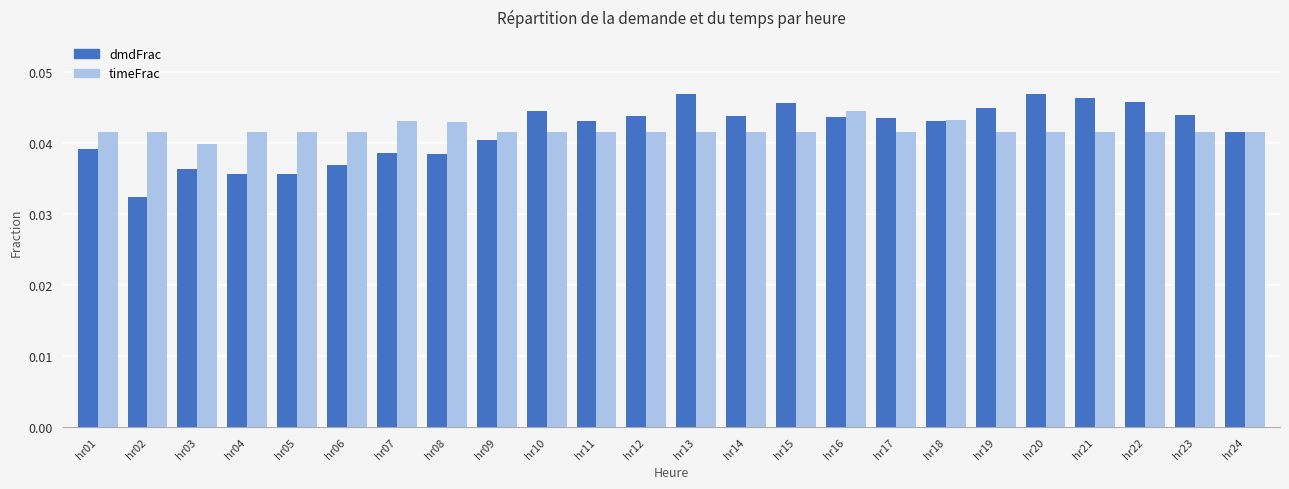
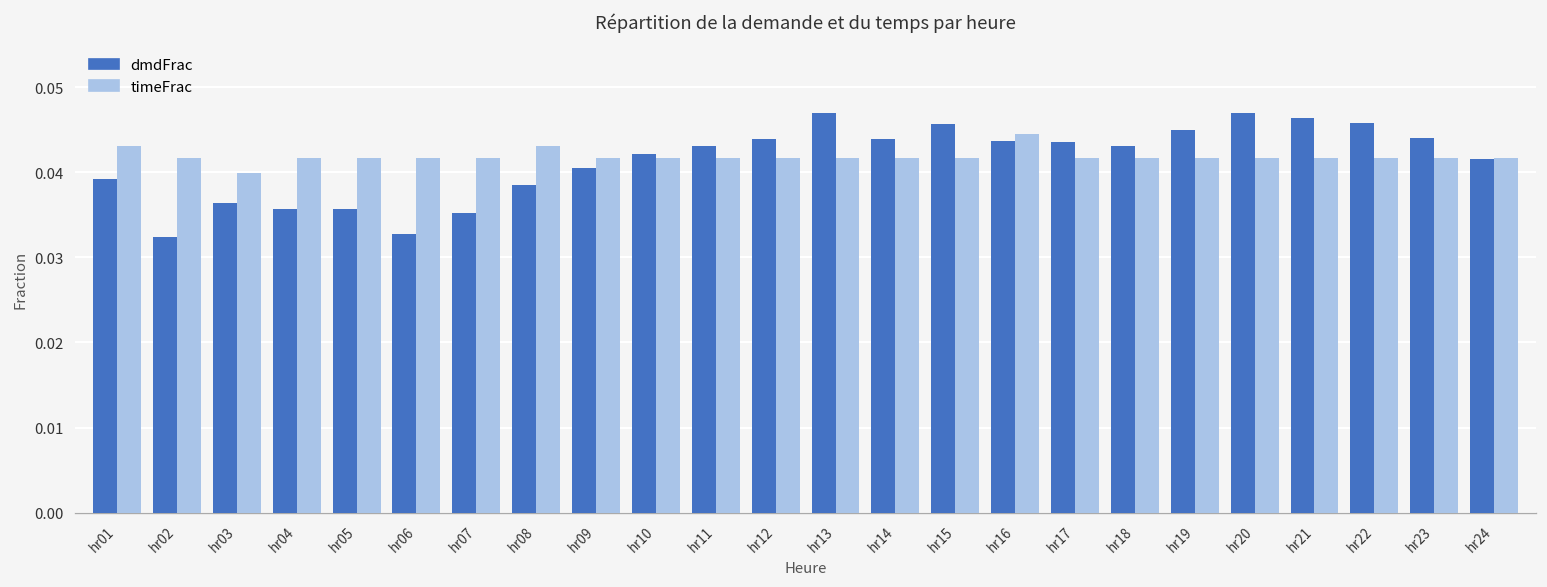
  {
    "dmdFrac": {
      "hr01": 0.039,
      "hr02": 0.032,
      "hr03": 0.036,
      "hr04": 0.036,
      "hr05": 0.036,
-     "hr06": 0.037,
-     "hr07": 0.039,
+     "hr06": 0.033,
+     "hr07": 0.035,
      "hr08": 0.039,
      "hr09": 0.041,
-     "hr10": 0.045,
+     "hr10": 0.042,
      "hr11": 0.043,
      "hr12": 0.044,
      "hr13": 0.047,
      "hr14": 0.044,
      "hr15": 0.046,
      "hr16": 0.044,
      "hr17": 0.044,
      "hr18": 0.043,
      "hr19": 0.045,
      "hr20": 0.047,
      "hr21": 0.046,
      "hr22": 0.046,
      "hr23": 0.044,
      "hr24": 0.042
    },
    "timeFrac": {
-     "hr01": 0.042,
+     "hr01": 0.043,
      "hr02": 0.042,
      "hr03": 0.040,
      "hr04": 0.042,
      "hr05": 0.042,
      "hr06": 0.042,
-     "hr07": 0.043,
+     "hr07": 0.042,
      "hr08": 0.043,
      "hr09": 0.042,
      "hr10": 0.042,
      "hr11": 0.042,
      "hr12": 0.042,
      "hr13": 0.042,
      "hr14": 0.042,
      "hr15": 0.042,
      "hr16": 0.045,
      "hr17": 0.042,
-     "hr18": 0.043,
+     "hr18": 0.042,
      "hr19": 0.042,
      "hr20": 0.042,
      "hr21": 0.042,
      "hr22": 0.042,
      "hr23": 0.042,
      "hr24": 0.042
    }
  }
